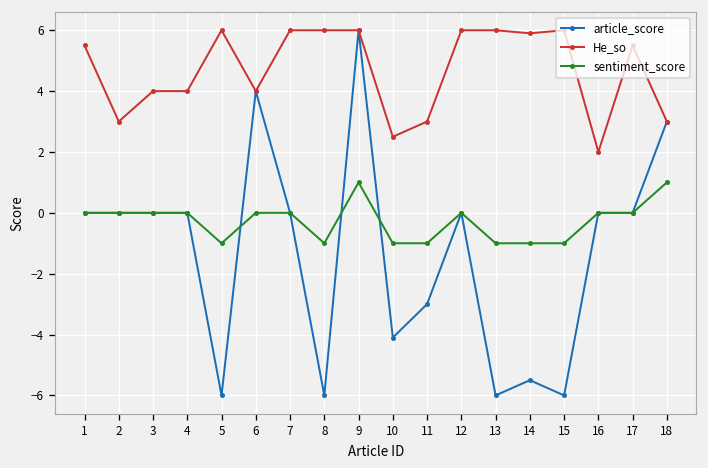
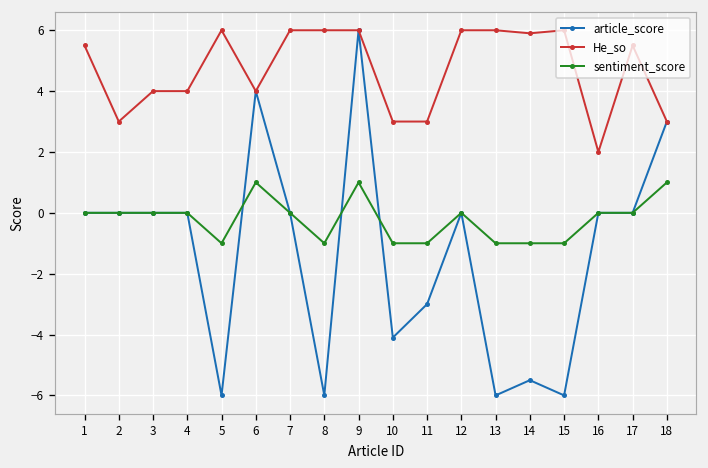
  {
    "article_score": {
      "5": -6.0,
      "8": -6.0,
      "10": -4.1,
      "11": -3.0,
      "13": -6.0,
      "14": -5.5,
      "15": -6.0
    },
    "He_so": {
      "1": 5.5,
      "2": 3.0,
      "3": 4.0,
      "4": 4.0,
      "5": 6.0,
      "7": 6.0,
      "8": 6.0,
-     "10": 2.5,
+     "10": 3.0,
      "11": 3.0,
      "12": 6.0,
      "13": 6.0,
      "14": 5.9,
      "16": 2.0
    },
    "sentiment_score": {
      "5": -1,
-     "6": 0,
+     "6": 1,
      "8": -1,
      "9": 1,
      "10": -1,
      "11": -1,
      "13": -1,
      "14": -1,
      "15": -1,
      "18": 1
    }
  }
